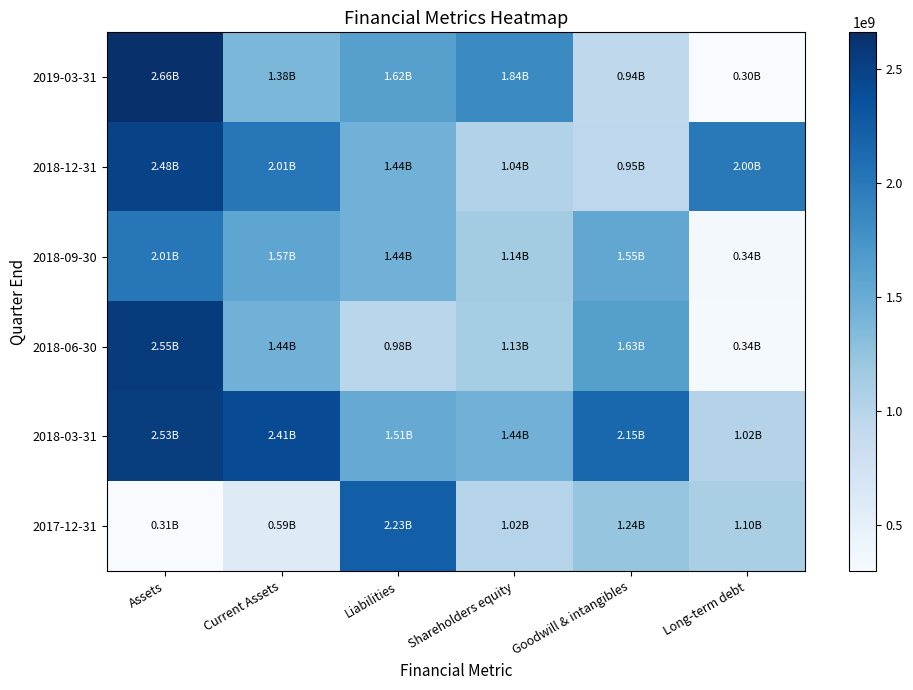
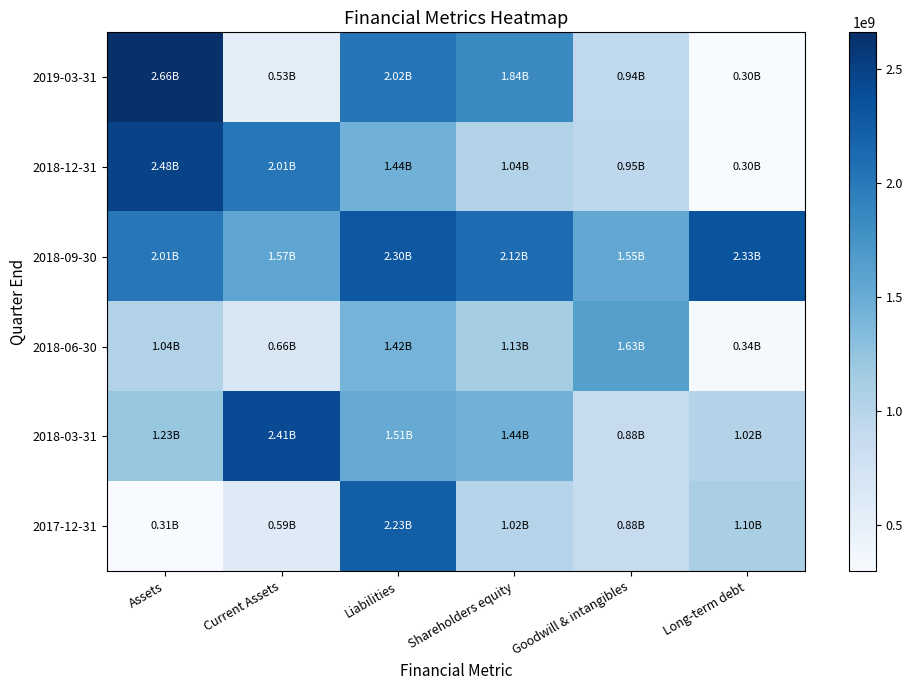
  {
    "2019-03-31": {
      "Assets": "2.66B",
-     "Current Assets": "1.38B",
-     "Liabilities": "1.62B",
+     "Current Assets": "0.53B",
+     "Liabilities": "2.02B",
      "Shareholders equity": "1.84B",
      "Goodwill & intangibles": "0.94B",
      "Long-term debt": "0.30B"
    },
    "2018-12-31": {
      "Assets": "2.48B",
      "Current Assets": "2.01B",
      "Liabilities": "1.44B",
      "Shareholders equity": "1.04B",
      "Goodwill & intangibles": "0.95B",
-     "Long-term debt": "2.00B"
+     "Long-term debt": "0.30B"
    },
    "2018-09-30": {
      "Assets": "2.01B",
      "Current Assets": "1.57B",
-     "Liabilities": "1.44B",
-     "Shareholders equity": "1.14B",
+     "Liabilities": "2.30B",
+     "Shareholders equity": "2.12B",
      "Goodwill & intangibles": "1.55B",
-     "Long-term debt": "0.34B"
+     "Long-term debt": "2.33B"
    },
    "2018-06-30": {
-     "Assets": "2.55B",
-     "Current Assets": "1.44B",
-     "Liabilities": "0.98B",
+     "Assets": "1.04B",
+     "Current Assets": "0.66B",
+     "Liabilities": "1.42B",
      "Shareholders equity": "1.13B",
      "Goodwill & intangibles": "1.63B",
      "Long-term debt": "0.34B"
    },
    "2018-03-31": {
-     "Assets": "2.53B",
+     "Assets": "1.23B",
      "Current Assets": "2.41B",
      "Liabilities": "1.51B",
      "Shareholders equity": "1.44B",
-     "Goodwill & intangibles": "2.15B",
+     "Goodwill & intangibles": "0.88B",
      "Long-term debt": "1.02B"
    },
    "2017-12-31": {
      "Assets": "0.31B",
      "Current Assets": "0.59B",
      "Liabilities": "2.23B",
      "Shareholders equity": "1.02B",
-     "Goodwill & intangibles": "1.24B",
+     "Goodwill & intangibles": "0.88B",
      "Long-term debt": "1.10B"
    }
  }
